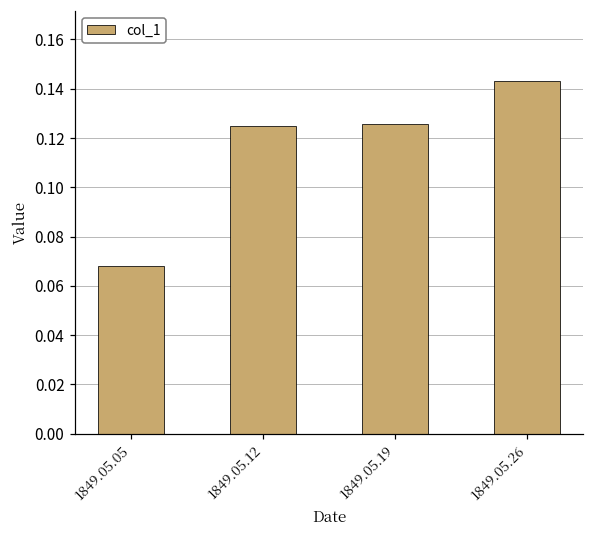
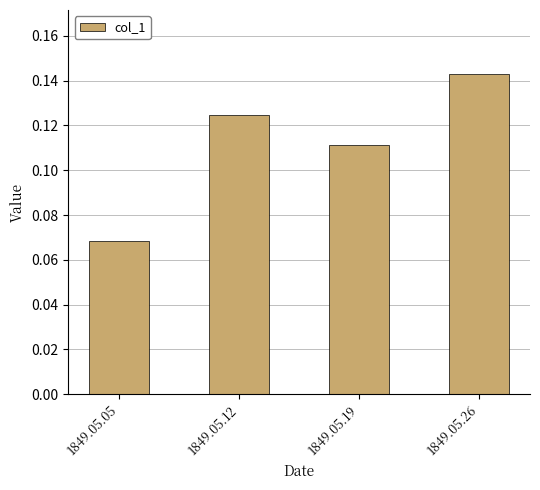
  {
    "1849.05.05": 0.068,
    "1849.05.12": 0.125,
-   "1849.05.19": 0.126,
+   "1849.05.19": 0.111,
    "1849.05.26": 0.143
  }
